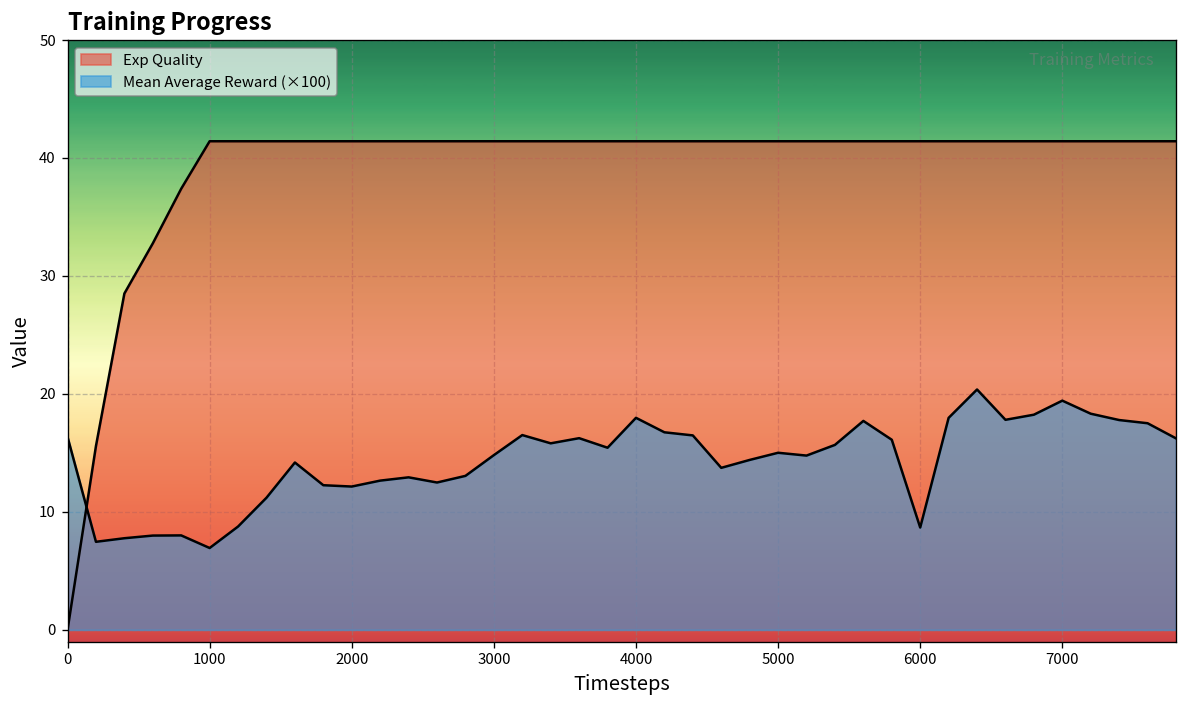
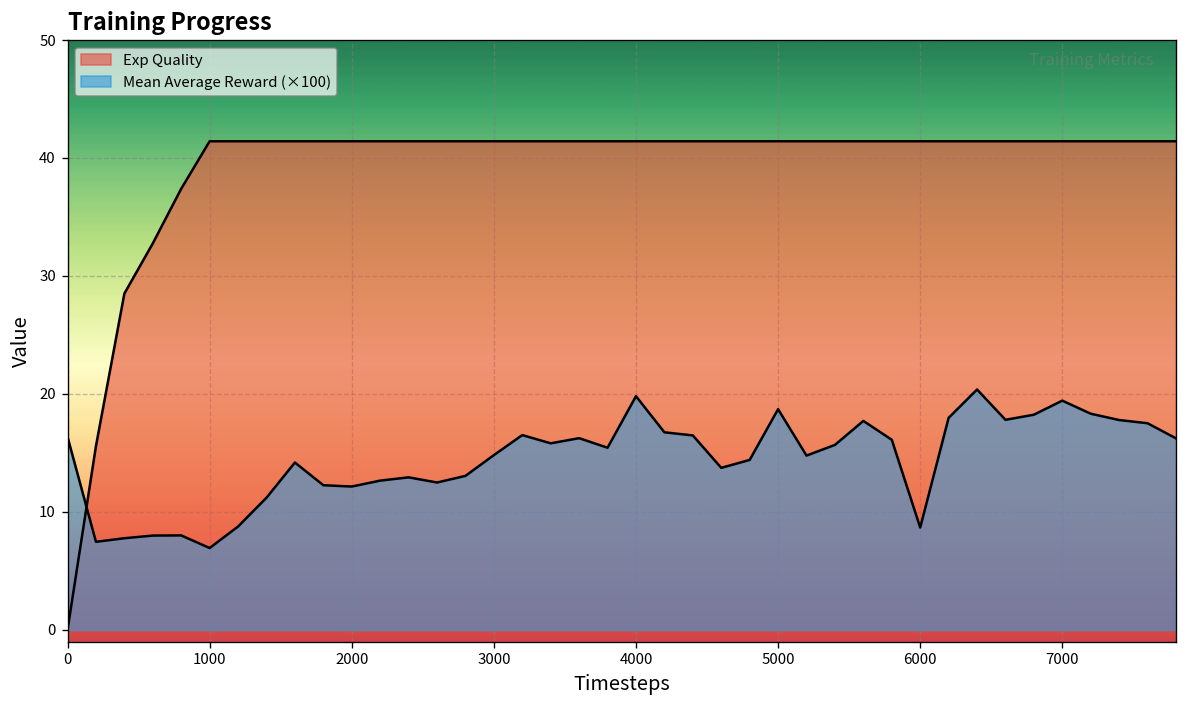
  {
    "Exp Quality": {
      "0": 0,
      "1000": 41,
      "2000": 41,
      "3000": 41,
      "4000": 41,
      "5000": 41,
      "6000": 41,
      "7000": 41
    },
    "Mean Average Reward (×100)": {
      "0": 16,
      "1000": 7,
      "2000": 12,
      "3000": 15,
-     "4000": 18,
-     "5000": 15,
+     "4000": 20,
+     "5000": 19,
      "6000": 9,
      "7000": 19
    }
  }
